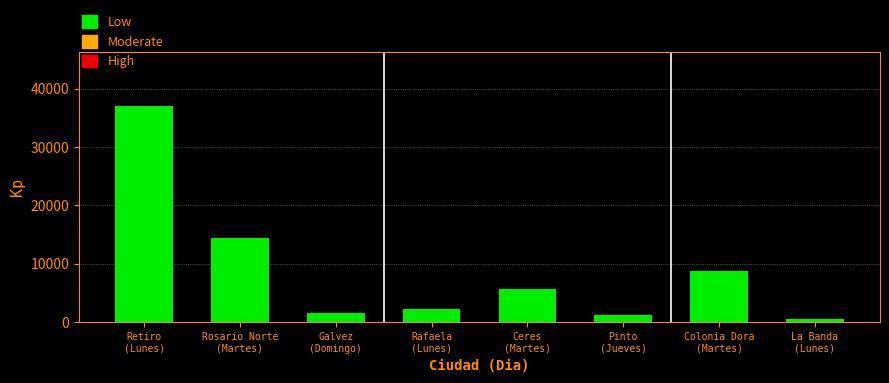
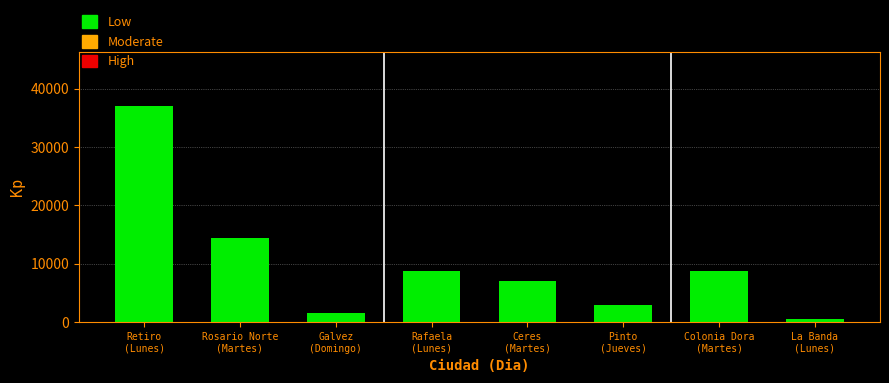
  {
    "Retiro (Lunes)": 37000,
    "Rosario Norte (Martes)": 14000,
    "Galvez (Domingo)": 2000,
-   "Rafaela (Lunes)": 2000,
-   "Ceres (Martes)": 6000,
-   "Pinto (Jueves)": 1000,
+   "Rafaela (Lunes)": 9000,
+   "Ceres (Martes)": 7000,
+   "Pinto (Jueves)": 3000,
    "Colonia Dora (Martes)": 9000,
    "La Banda (Lunes)": 1000
  }
